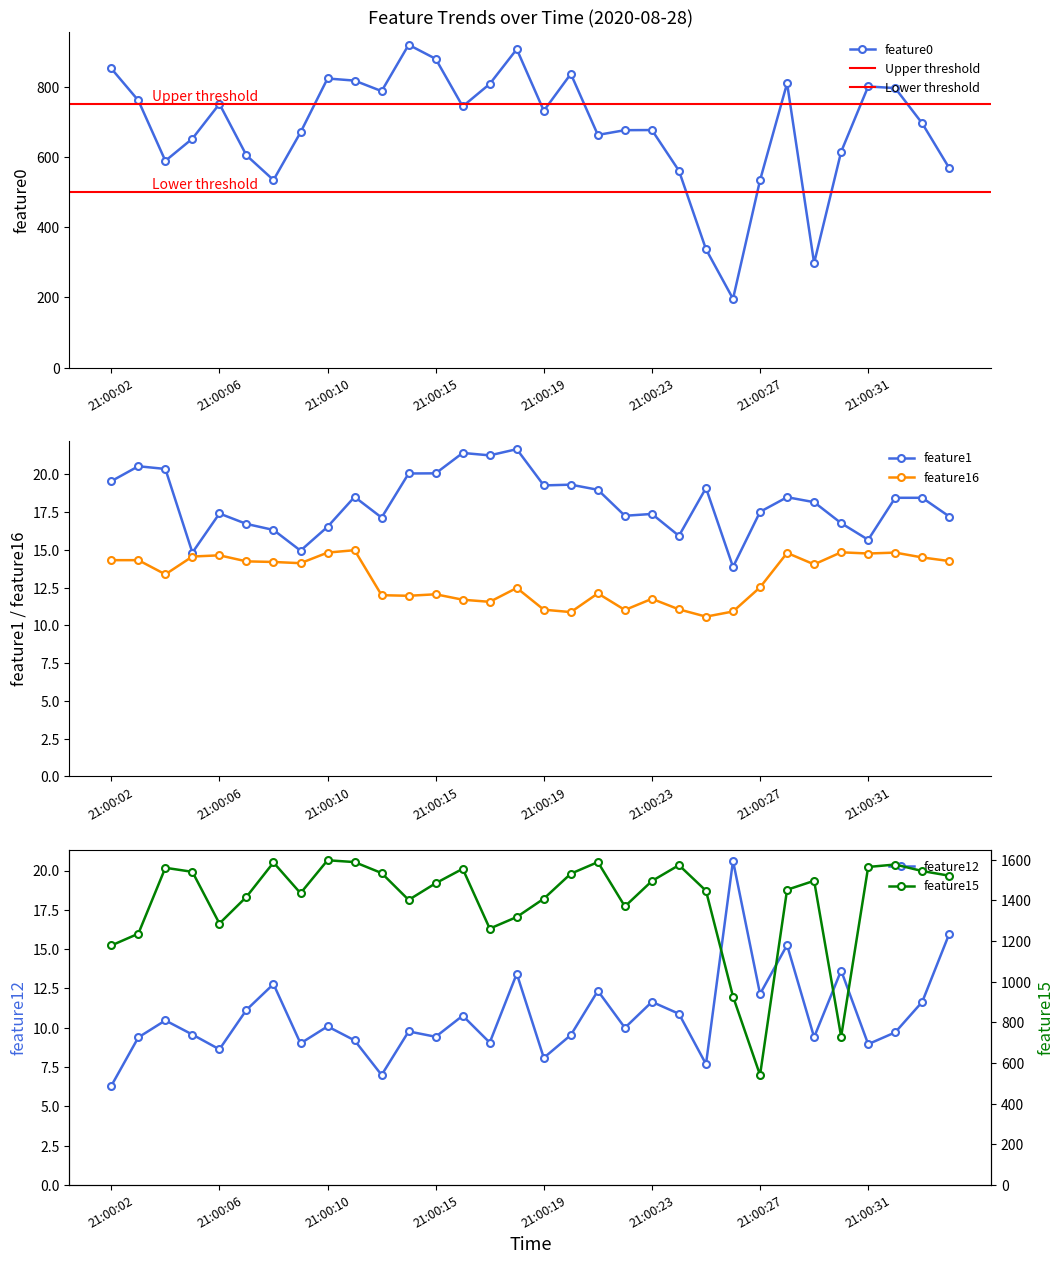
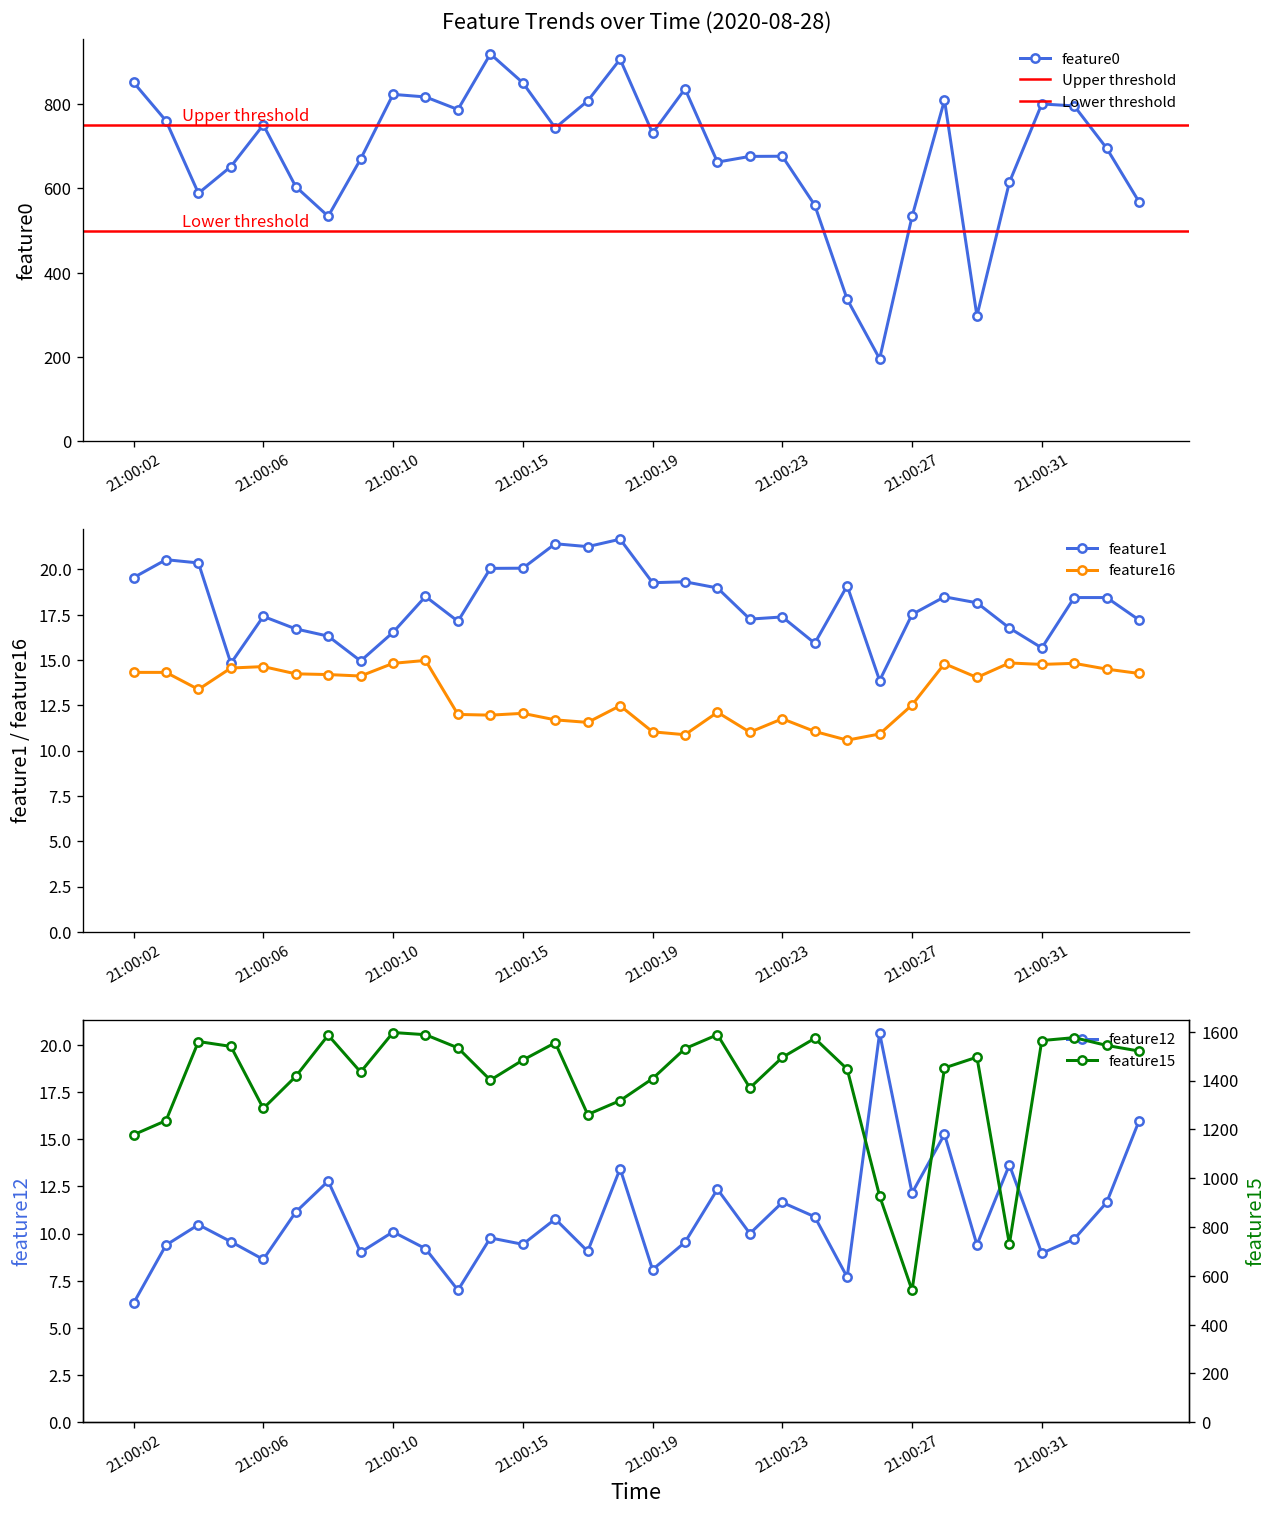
  {
    "Feature Trends over Time (2020-08-28)": {
      "21:00:02": 850,
      "21:00:06": 750,
      "21:00:10": 820,
-     "21:00:15": 880,
+     "21:00:15": 850,
      "21:00:19": 730,
      "21:00:23": 680,
      "21:00:27": 530,
      "21:00:31": 800
    }
  }
